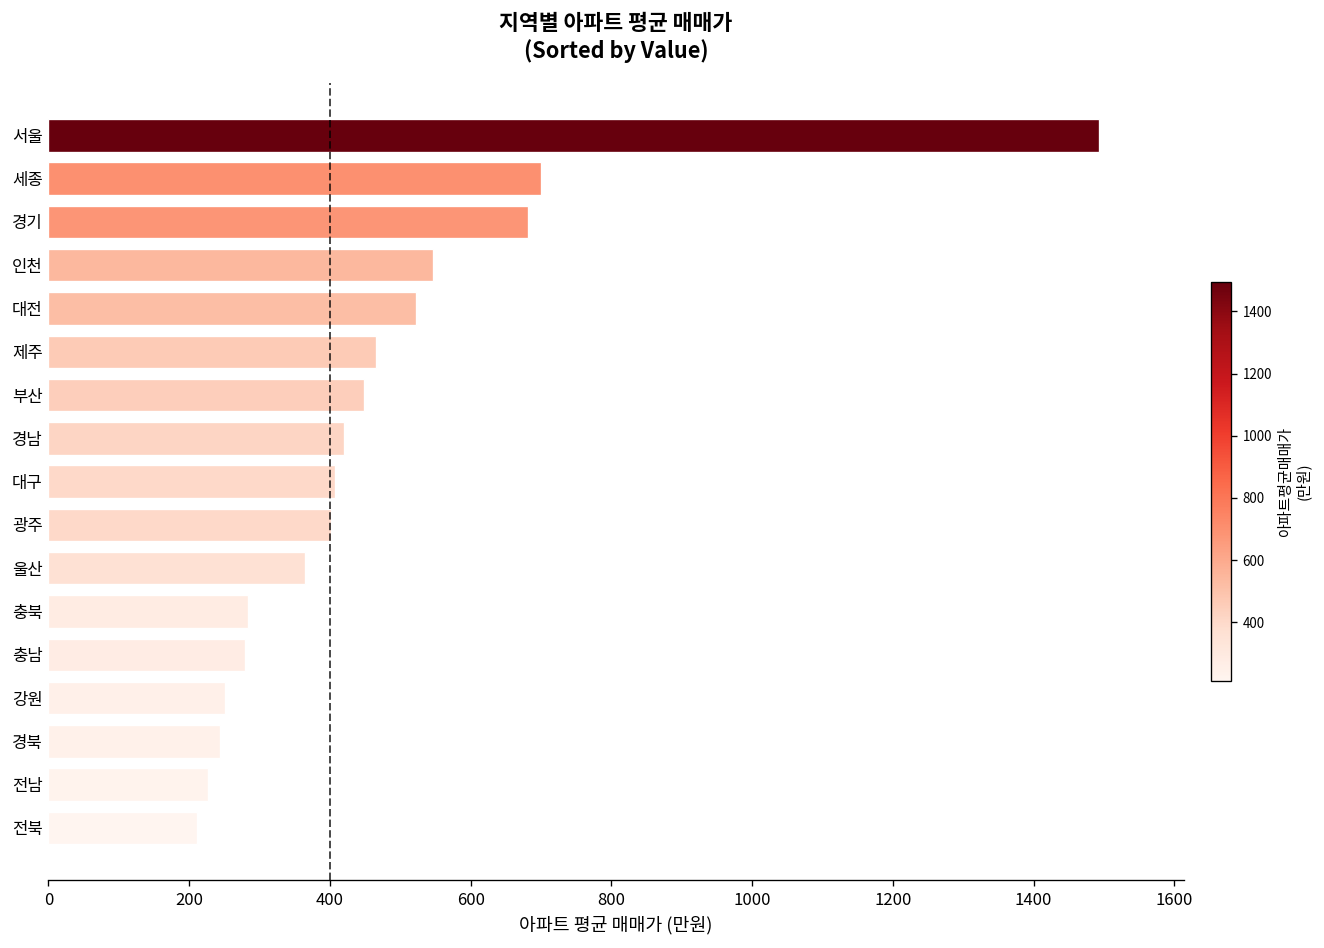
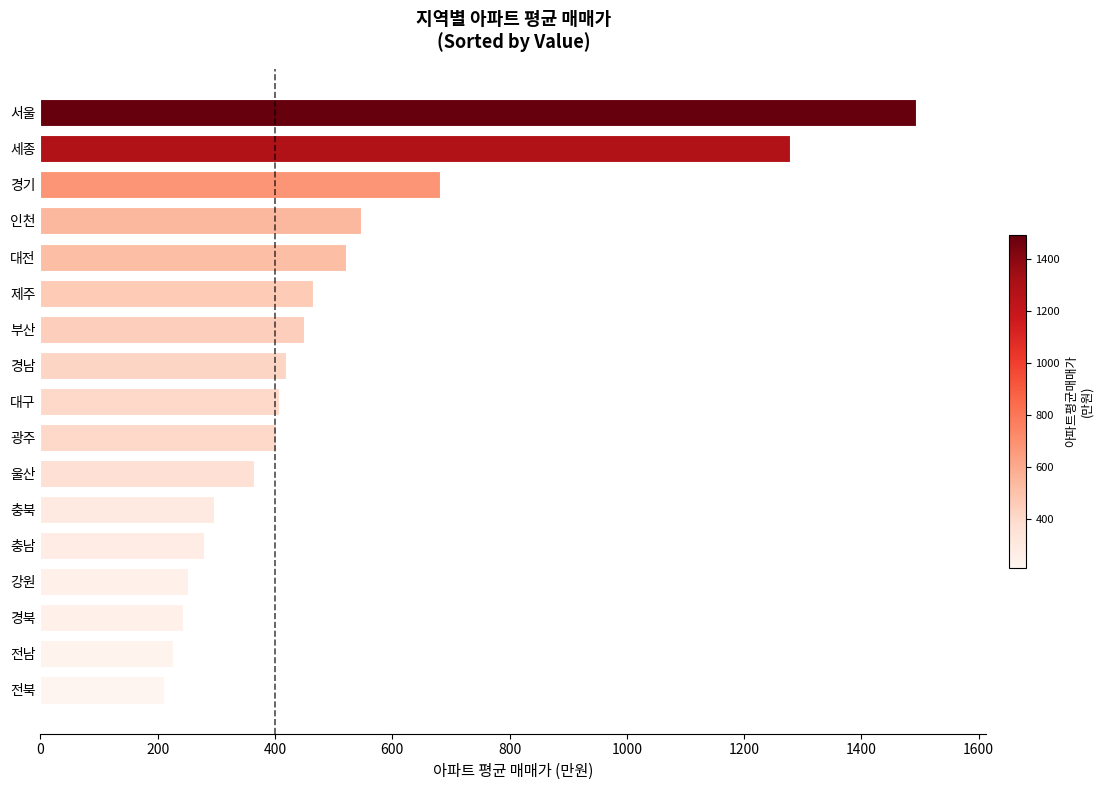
  {
    "서울": 1490,
-   "세종": 700,
+   "세종": 1280,
    "경기": 680,
    "인천": 550,
    "대전": 520,
    "제주": 460,
    "부산": 450,
    "경남": 420,
    "대구": 410,
    "광주": 400,
    "울산": 370,
-   "충북": 280,
+   "충북": 300,
    "충남": 280,
    "강원": 250,
    "경북": 240,
    "전남": 230,
    "전북": 210
  }
